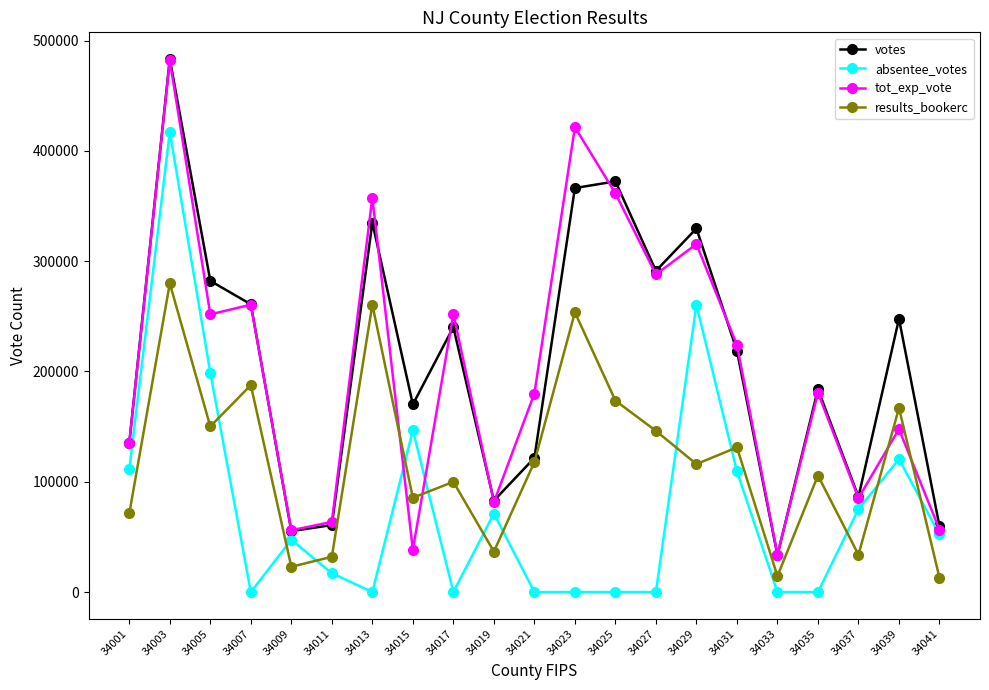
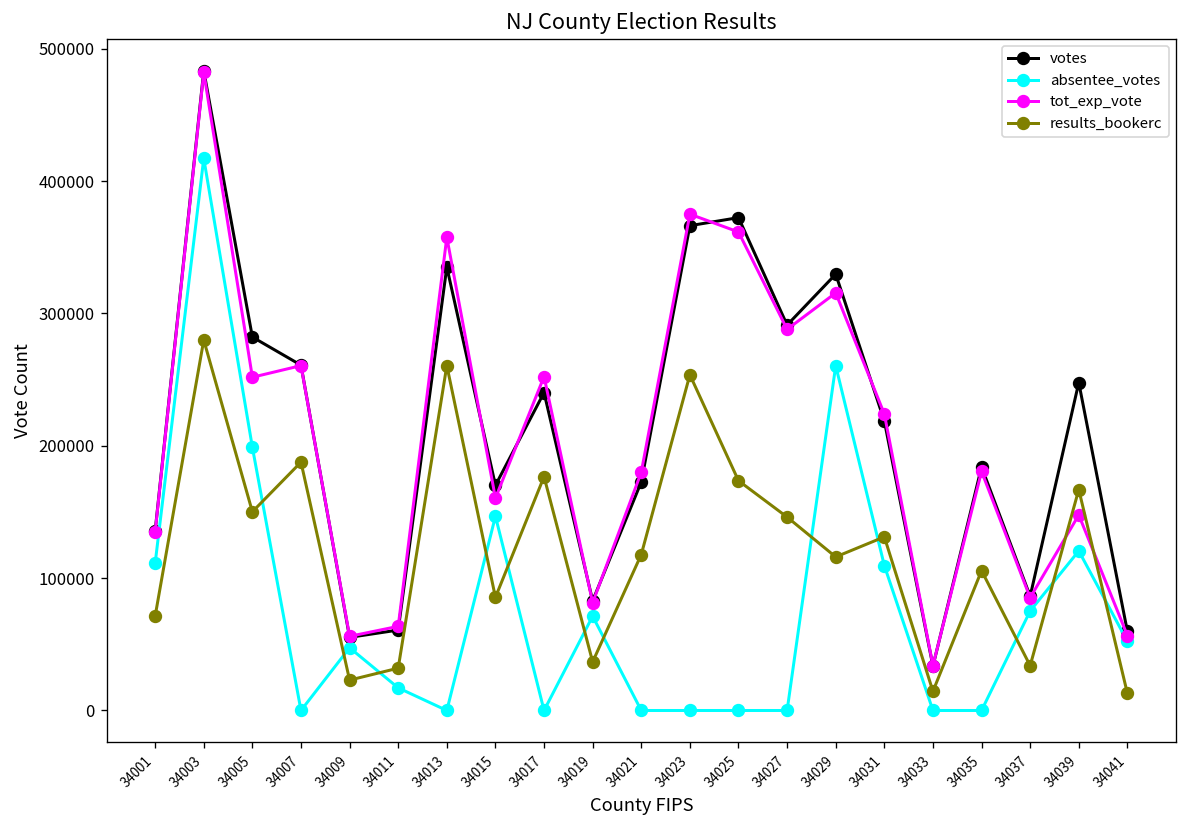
  {
    "votes": {
      "34005": 282000,
      "34011": 61000,
      "34013": 335000,
      "34015": 170000,
      "34017": 240000,
-     "34021": 122000,
+     "34021": 173000,
      "34023": 366000,
      "34025": 372000,
      "34027": 291000,
      "34029": 330000,
      "34031": 219000,
      "34035": 184000,
      "34039": 248000,
      "34041": 60000
    },
    "absentee_votes": {
      "34001": 111000,
      "34003": 417000,
      "34005": 199000,
      "34007": 0,
      "34009": 47000,
      "34011": 17000,
      "34013": 0,
      "34015": 147000,
      "34017": 0,
      "34019": 71000,
      "34021": 0,
      "34023": 0,
      "34025": 0,
      "34027": 0,
      "34029": 261000,
      "34031": 110000,
      "34033": 0,
      "34035": 0,
      "34037": 75000,
      "34039": 121000,
      "34041": 52000
    },
    "tot_exp_vote": {
      "34005": 252000,
      "34011": 64000,
      "34013": 358000,
-     "34015": 38000,
+     "34015": 160000,
      "34017": 252000,
      "34021": 180000,
-     "34023": 422000,
+     "34023": 375000,
      "34025": 362000,
      "34027": 288000,
      "34029": 316000,
      "34031": 224000,
      "34035": 181000,
      "34039": 148000,
      "34041": 57000
    },
    "results_bookerc": {
      "34001": 71000,
      "34003": 280000,
      "34005": 150000,
      "34007": 188000,
      "34009": 23000,
      "34011": 32000,
      "34013": 261000,
      "34015": 85000,
-     "34017": 100000,
+     "34017": 177000,
      "34019": 37000,
      "34021": 118000,
      "34023": 254000,
      "34025": 174000,
      "34027": 146000,
      "34029": 116000,
      "34031": 131000,
      "34033": 14000,
      "34035": 106000,
      "34037": 34000,
      "34039": 167000,
      "34041": 13000
    }
  }
